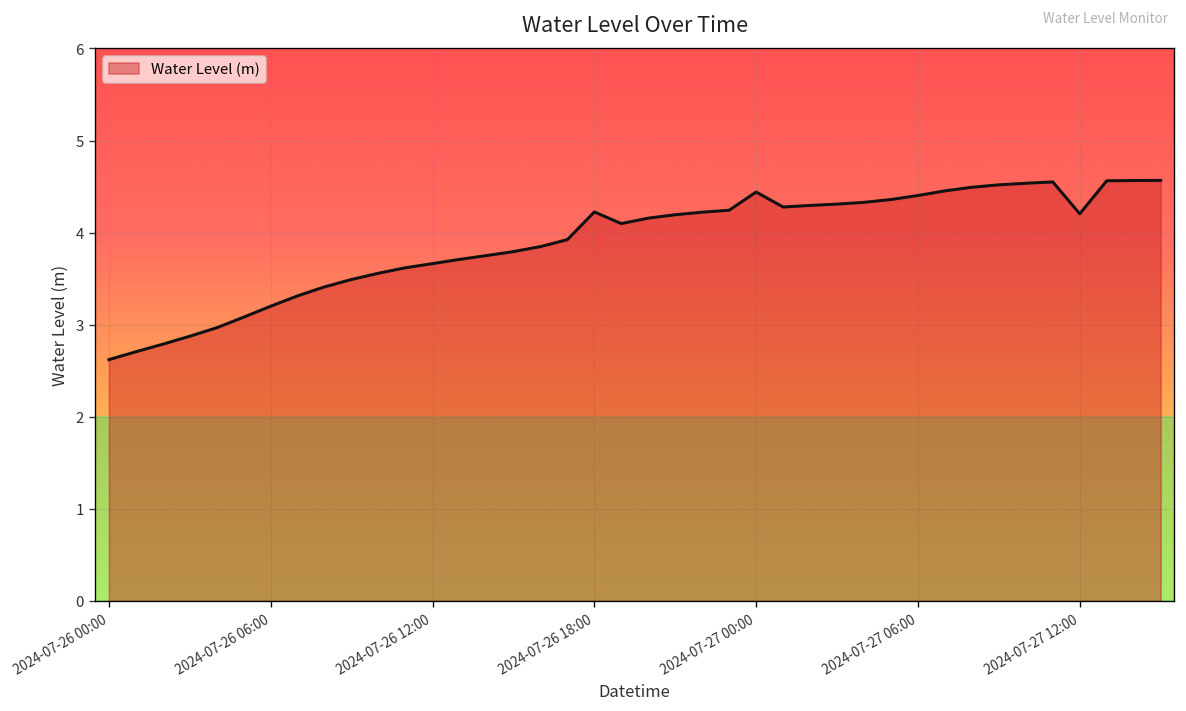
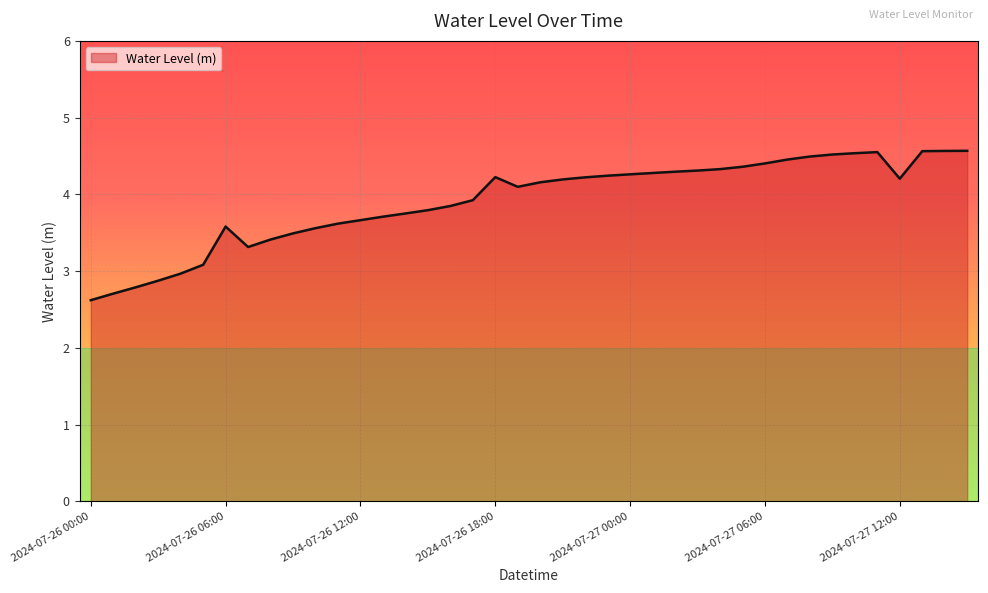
  {
    "2024-07-26 00:00": 2.6,
-   "2024-07-26 06:00": 3.2,
+   "2024-07-26 06:00": 3.6,
    "2024-07-26 12:00": 3.7,
    "2024-07-26 18:00": 4.2,
-   "2024-07-27 00:00": 4.4,
+   "2024-07-27 00:00": 4.3,
    "2024-07-27 06:00": 4.4,
    "2024-07-27 12:00": 4.2
  }
